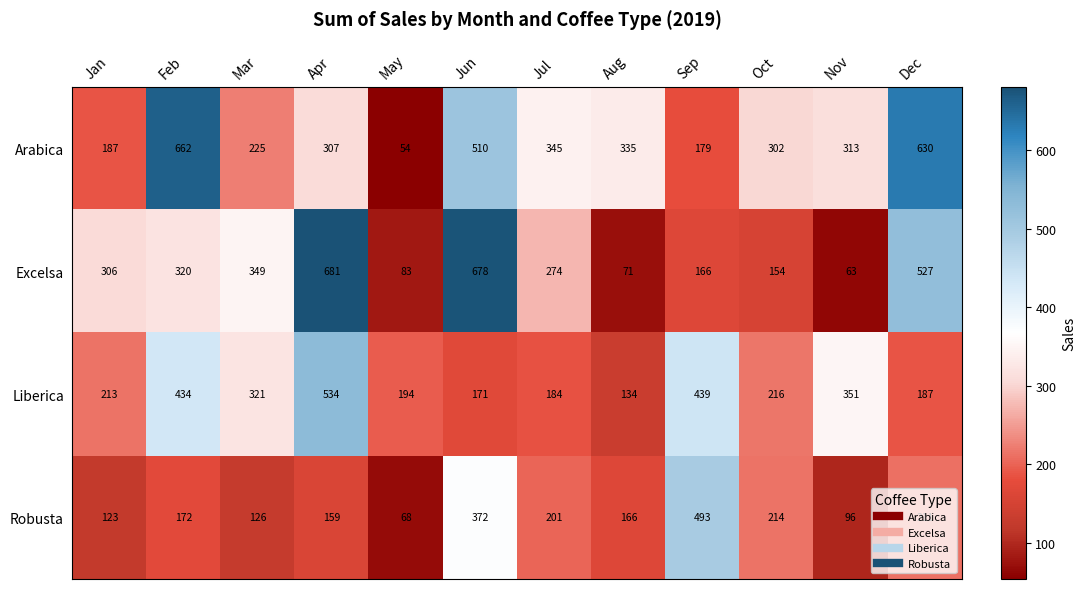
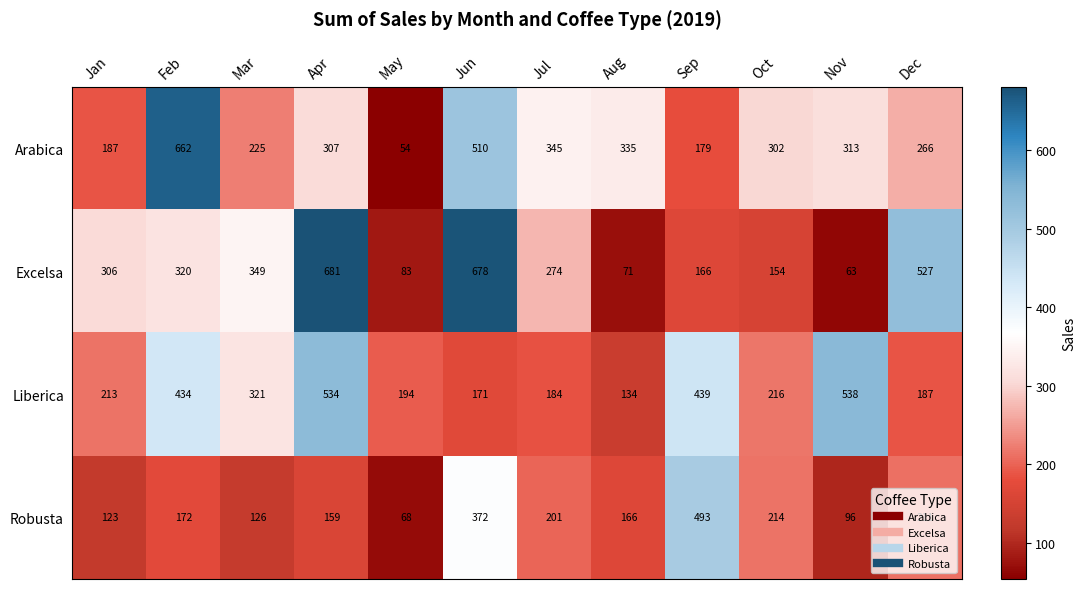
  {
    "Arabica": {
      "Jan": 187,
      "Feb": 662,
      "Mar": 225,
      "Apr": 307,
      "May": 54,
      "Jun": 510,
      "Jul": 345,
      "Aug": 335,
      "Sep": 179,
      "Oct": 302,
      "Nov": 313,
-     "Dec": 630
+     "Dec": 266
    },
    "Excelsa": {
      "Jan": 306,
      "Feb": 320,
      "Mar": 349,
      "Apr": 681,
      "May": 83,
      "Jun": 678,
      "Jul": 274,
      "Aug": 71,
      "Sep": 166,
      "Oct": 154,
      "Nov": 63,
      "Dec": 527
    },
    "Liberica": {
      "Jan": 213,
      "Feb": 434,
      "Mar": 321,
      "Apr": 534,
      "May": 194,
      "Jun": 171,
      "Jul": 184,
      "Aug": 134,
      "Sep": 439,
      "Oct": 216,
-     "Nov": 351,
+     "Nov": 538,
      "Dec": 187
    },
    "Robusta": {
      "Jan": 123,
      "Feb": 172,
      "Mar": 126,
      "Apr": 159,
      "May": 68,
      "Jun": 372,
      "Jul": 201,
      "Aug": 166,
      "Sep": 493,
      "Oct": 214,
      "Nov": 96
    }
  }
